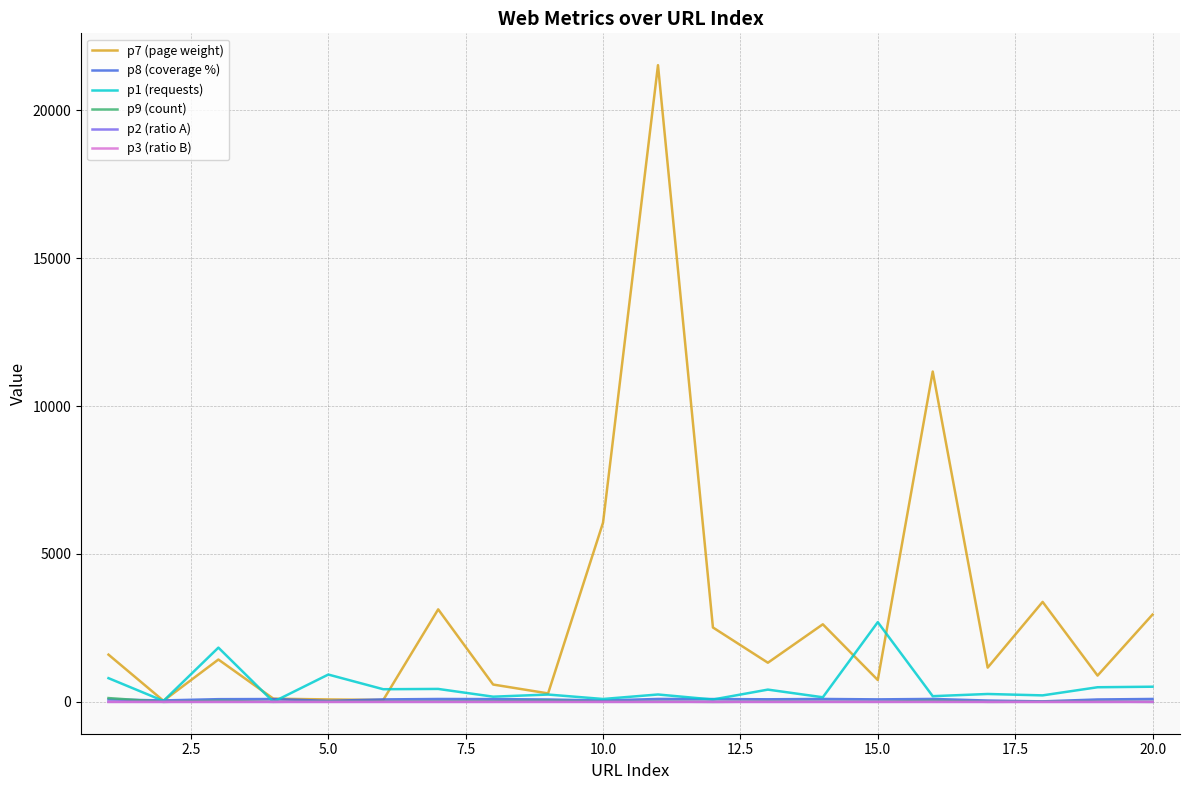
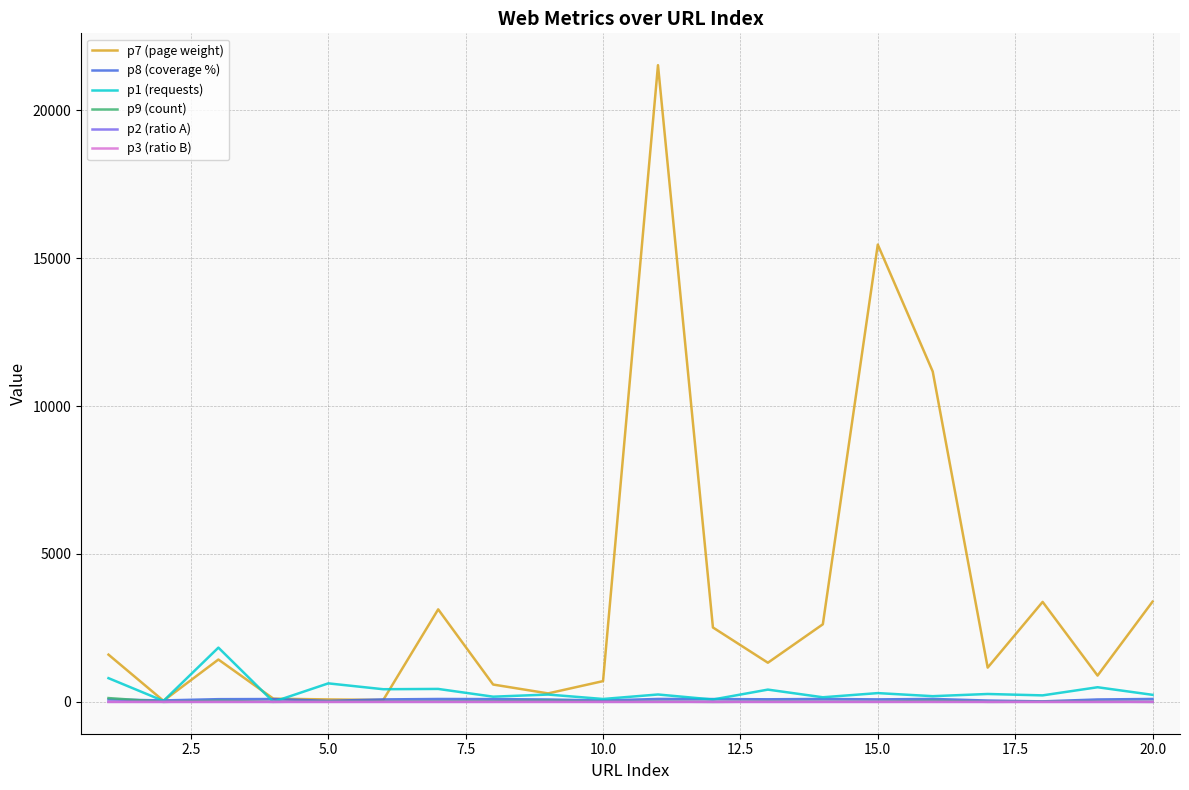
  {
    "p7 (page weight)": {
-     "10.0": 6100,
-     "15.0": 700,
-     "20.0": 3000
+     "10.0": 700,
+     "15.0": 15500,
+     "20.0": 3400
    },
    "p8 (coverage %)": {
      "20.0": 100
    },
    "p1 (requests)": {
-     "5.0": 900,
-     "15.0": 2700,
-     "20.0": 500
+     "5.0": 600,
+     "15.0": 300,
+     "20.0": 200
    }
  }
